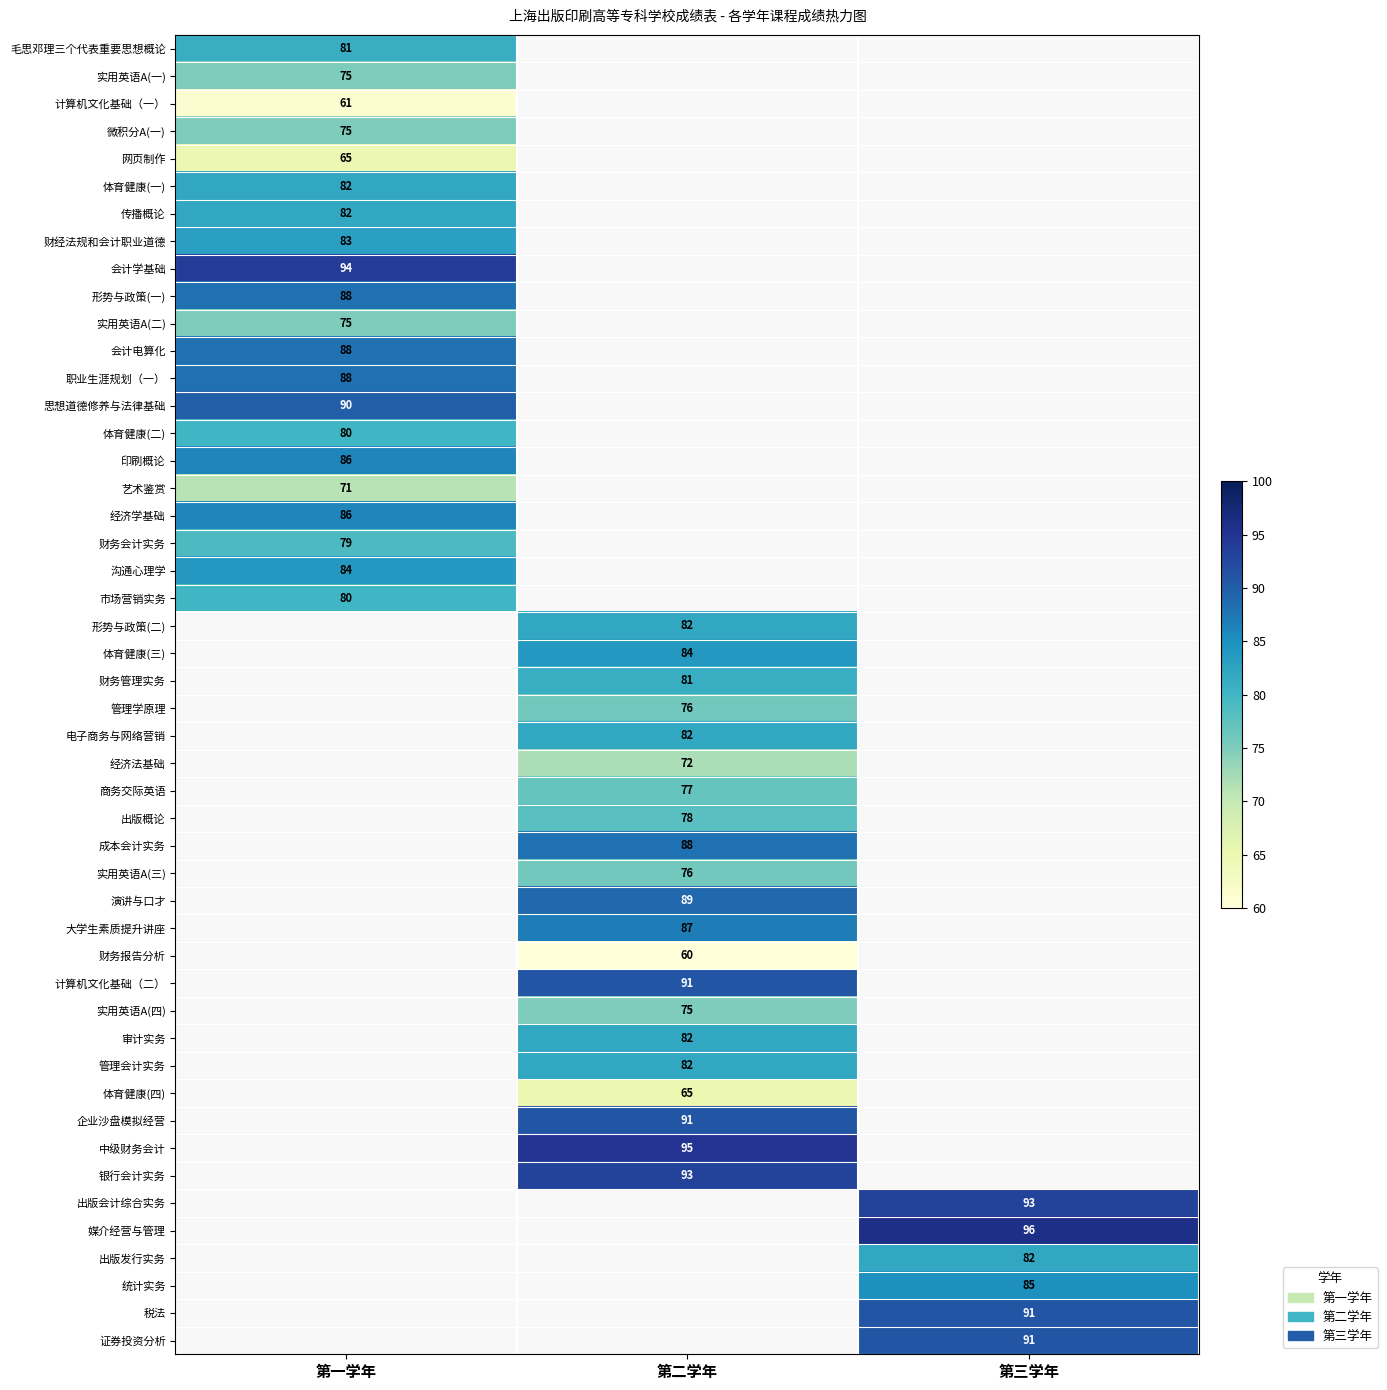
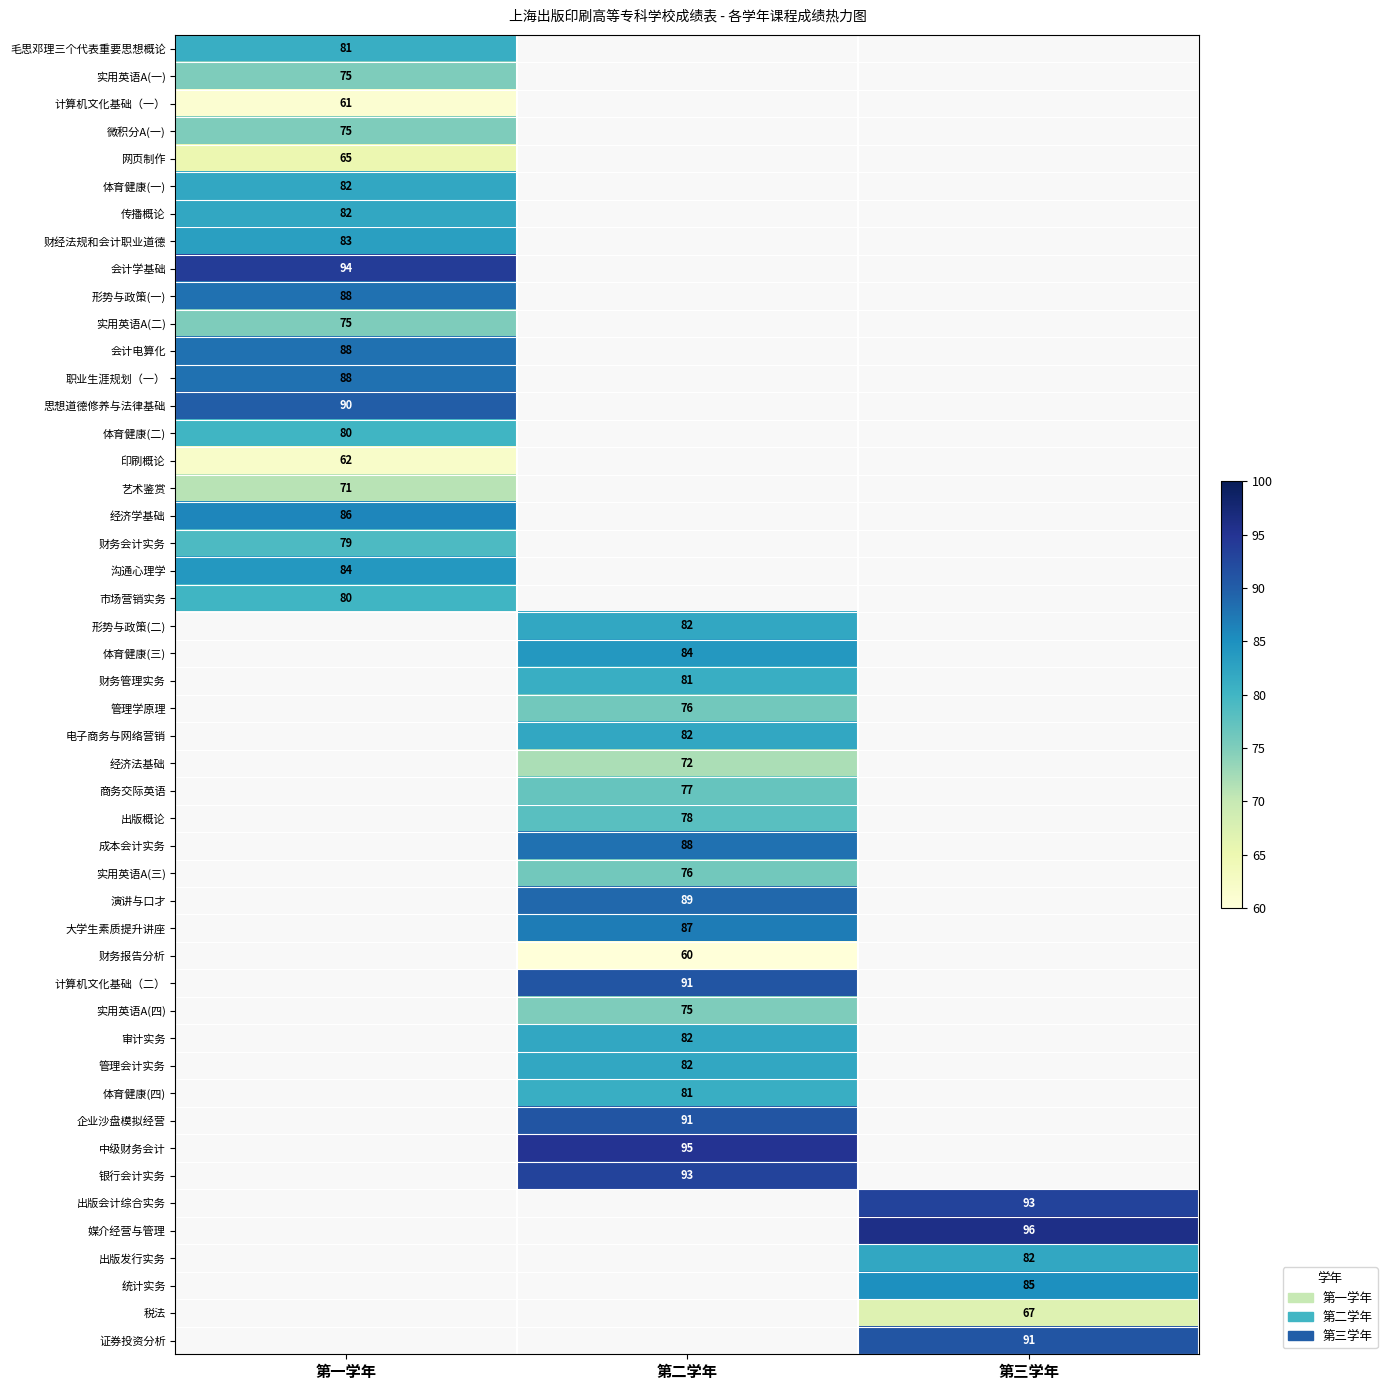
  {
    "毛思邓理三个代表重要思想概论": {
      "第一学年": 81
    },
    "实用英语A(一)": {
      "第一学年": 75
    },
    "计算机文化基础（一）": {
      "第一学年": 61
    },
    "微积分A(一)": {
      "第一学年": 75
    },
    "网页制作": {
      "第一学年": 65
    },
    "体育健康(一)": {
      "第一学年": 82
    },
    "传播概论": {
      "第一学年": 82
    },
    "财经法规和会计职业道德": {
      "第一学年": 83
    },
    "会计学基础": {
      "第一学年": 94
    },
    "形势与政策(一)": {
      "第一学年": 88
    },
    "实用英语A(二)": {
      "第一学年": 75
    },
    "会计电算化": {
      "第一学年": 88
    },
    "职业生涯规划（一）": {
      "第一学年": 88
    },
    "思想道德修养与法律基础": {
      "第一学年": 90
    },
    "体育健康(二)": {
      "第一学年": 80
    },
    "印刷概论": {
-     "第一学年": 86
+     "第一学年": 62
    },
    "艺术鉴赏": {
      "第一学年": 71
    },
    "经济学基础": {
      "第一学年": 86
    },
    "财务会计实务": {
      "第一学年": 79
    },
    "沟通心理学": {
      "第一学年": 84
    },
    "市场营销实务": {
      "第一学年": 80
    },
    "形势与政策(二)": {
      "第二学年": 82
    },
    "体育健康(三)": {
      "第二学年": 84
    },
    "财务管理实务": {
      "第二学年": 81
    },
    "管理学原理": {
      "第二学年": 76
    },
    "电子商务与网络营销": {
      "第二学年": 82
    },
    "经济法基础": {
      "第二学年": 72
    },
    "商务交际英语": {
      "第二学年": 77
    },
    "出版概论": {
      "第二学年": 78
    },
    "成本会计实务": {
      "第二学年": 88
    },
    "实用英语A(三)": {
      "第二学年": 76
    },
    "演讲与口才": {
      "第二学年": 89
    },
    "大学生素质提升讲座": {
      "第二学年": 87
    },
    "财务报告分析": {
      "第二学年": 60
    },
    "计算机文化基础（二）": {
      "第二学年": 91
    },
    "实用英语A(四)": {
      "第二学年": 75
    },
    "审计实务": {
      "第二学年": 82
    },
    "管理会计实务": {
      "第二学年": 82
    },
    "体育健康(四)": {
-     "第二学年": 65
+     "第二学年": 81
    },
    "企业沙盘模拟经营": {
      "第二学年": 91
    },
    "中级财务会计": {
      "第二学年": 95
    },
    "银行会计实务": {
      "第二学年": 93
    },
    "出版会计综合实务": {
      "第三学年": 93
    },
    "媒介经营与管理": {
      "第三学年": 96
    },
    "出版发行实务": {
      "第三学年": 82
    },
    "统计实务": {
      "第三学年": 85
    },
    "税法": {
-     "第三学年": 91
+     "第三学年": 67
    },
    "证券投资分析": {
      "第三学年": 91
    }
  }
